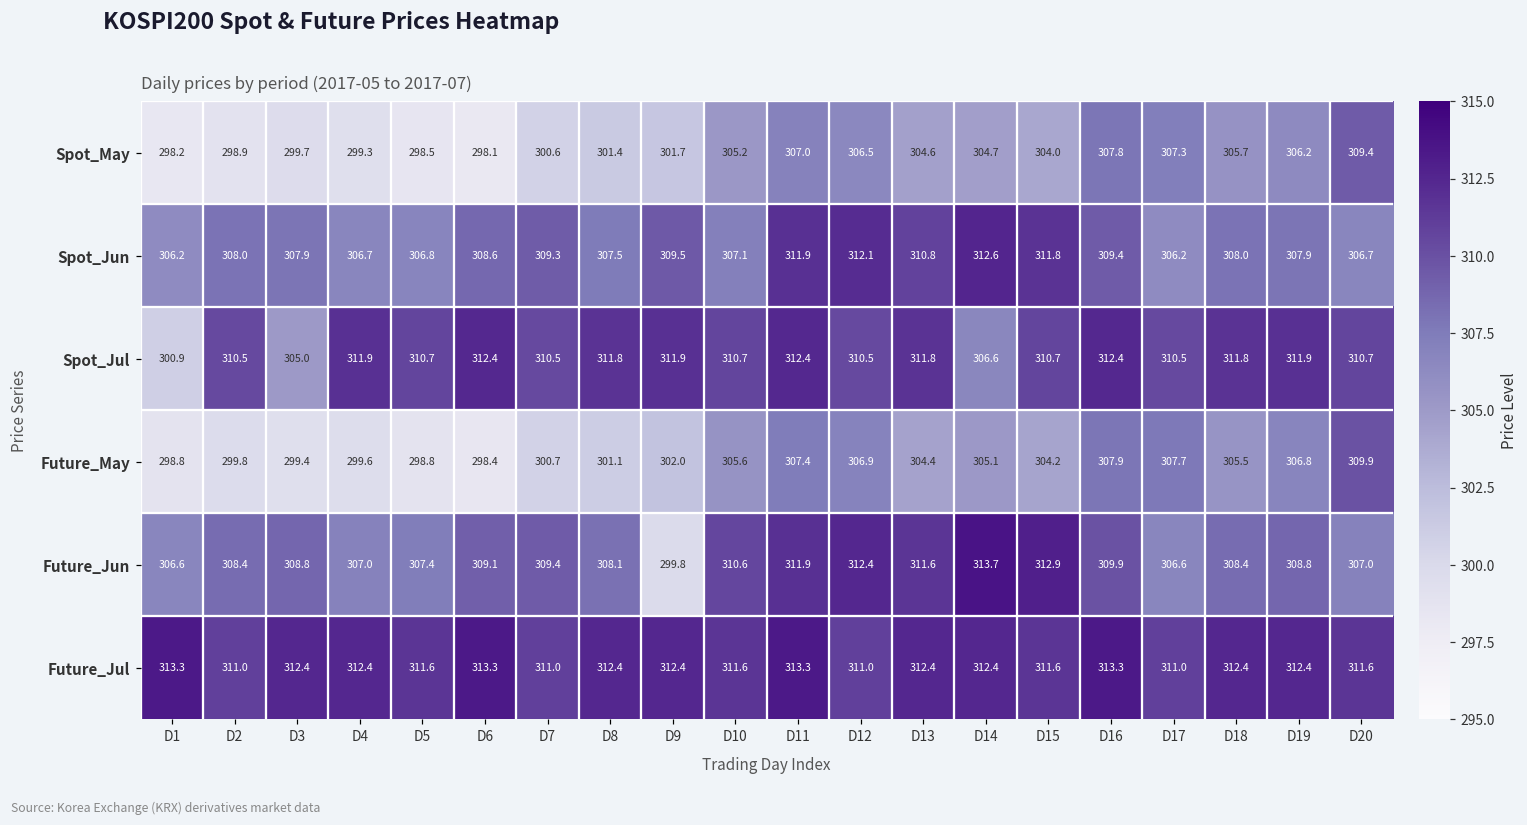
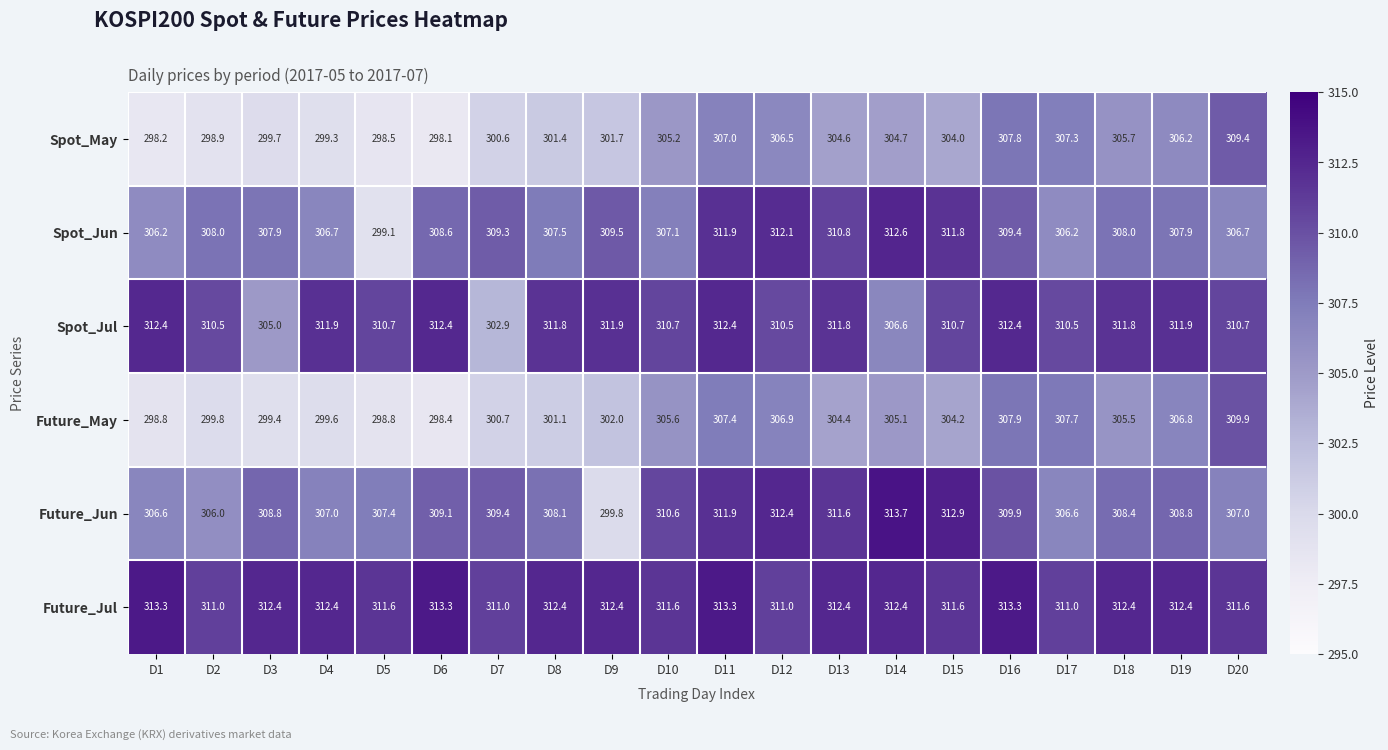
  {
    "Spot_May": {
      "D1": 298.2,
      "D2": 298.9,
      "D3": 299.7,
      "D4": 299.3,
      "D5": 298.5,
      "D6": 298.1,
      "D7": 300.6,
      "D8": 301.4,
      "D9": 301.7,
      "D10": 305.2,
      "D11": 307.0,
      "D12": 306.5,
      "D13": 304.6,
      "D14": 304.7,
      "D15": 304.0,
      "D16": 307.8,
      "D17": 307.3,
      "D18": 305.7,
      "D19": 306.2,
      "D20": 309.4
    },
    "Spot_Jun": {
      "D1": 306.2,
      "D2": 308.0,
      "D3": 307.9,
      "D4": 306.7,
-     "D5": 306.8,
+     "D5": 299.1,
      "D6": 308.6,
      "D7": 309.3,
      "D8": 307.5,
      "D9": 309.5,
      "D10": 307.1,
      "D11": 311.9,
      "D12": 312.1,
      "D13": 310.8,
      "D14": 312.6,
      "D15": 311.8,
      "D16": 309.4,
      "D17": 306.2,
      "D18": 308.0,
      "D19": 307.9,
      "D20": 306.7
    },
    "Spot_Jul": {
-     "D1": 300.9,
+     "D1": 312.4,
      "D2": 310.5,
      "D3": 305.0,
      "D4": 311.9,
      "D5": 310.7,
      "D6": 312.4,
-     "D7": 310.5,
+     "D7": 302.9,
      "D8": 311.8,
      "D9": 311.9,
      "D10": 310.7,
      "D11": 312.4,
      "D12": 310.5,
      "D13": 311.8,
      "D14": 306.6,
      "D15": 310.7,
      "D16": 312.4,
      "D17": 310.5,
      "D18": 311.8,
      "D19": 311.9,
      "D20": 310.7
    },
    "Future_May": {
      "D1": 298.8,
      "D2": 299.8,
      "D3": 299.4,
      "D4": 299.6,
      "D5": 298.8,
      "D6": 298.4,
      "D7": 300.7,
      "D8": 301.1,
      "D9": 302.0,
      "D10": 305.6,
      "D11": 307.4,
      "D12": 306.9,
      "D13": 304.4,
      "D14": 305.1,
      "D15": 304.2,
      "D16": 307.9,
      "D17": 307.7,
      "D18": 305.5,
      "D19": 306.8,
      "D20": 309.9
    },
    "Future_Jun": {
      "D1": 306.6,
-     "D2": 308.4,
+     "D2": 306.0,
      "D3": 308.8,
      "D4": 307.0,
      "D5": 307.4,
      "D6": 309.1,
      "D7": 309.4,
      "D8": 308.1,
      "D9": 299.8,
      "D10": 310.6,
      "D11": 311.9,
      "D12": 312.4,
      "D13": 311.6,
      "D14": 313.7,
      "D15": 312.9,
      "D16": 309.9,
      "D17": 306.6,
      "D18": 308.4,
      "D19": 308.8,
      "D20": 307.0
    },
    "Future_Jul": {
      "D1": 313.3,
      "D2": 311.0,
      "D3": 312.4,
      "D4": 312.4,
      "D5": 311.6,
      "D6": 313.3,
      "D7": 311.0,
      "D8": 312.4,
      "D9": 312.4,
      "D10": 311.6,
      "D11": 313.3,
      "D12": 311.0,
      "D13": 312.4,
      "D14": 312.4,
      "D15": 311.6,
      "D16": 313.3,
      "D17": 311.0,
      "D18": 312.4,
      "D19": 312.4,
      "D20": 311.6
    }
  }
